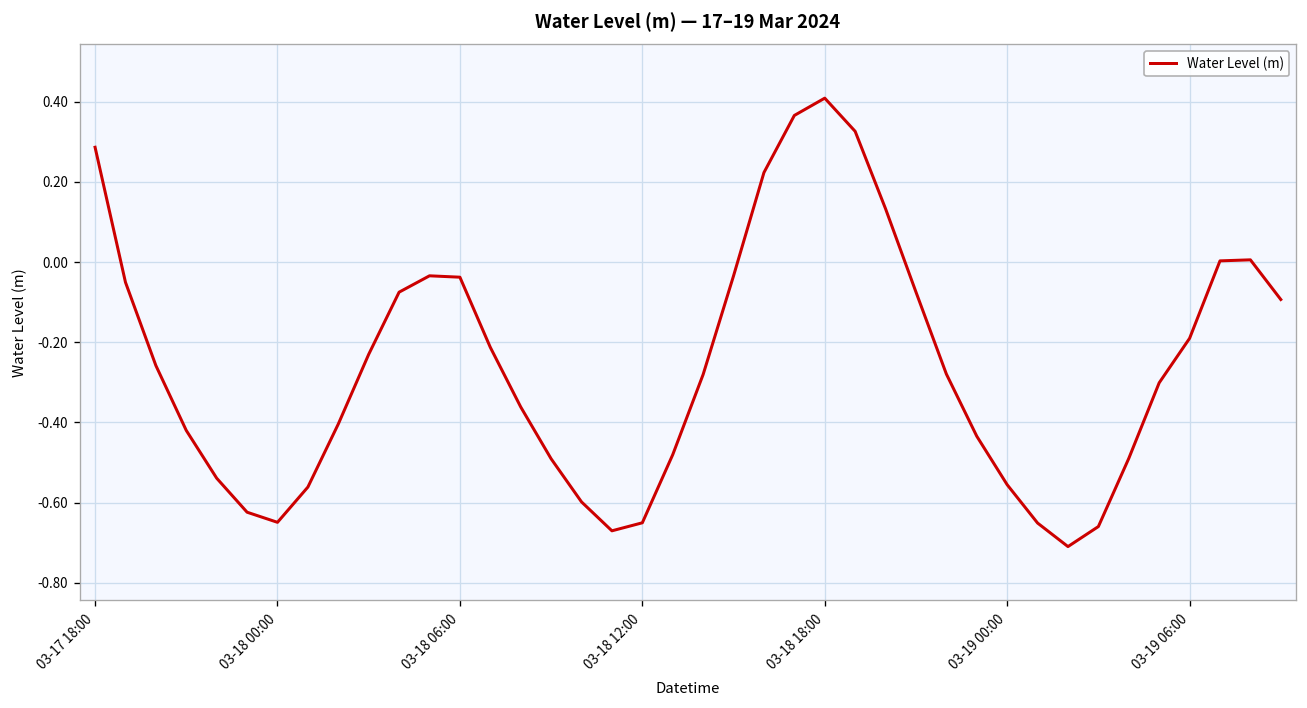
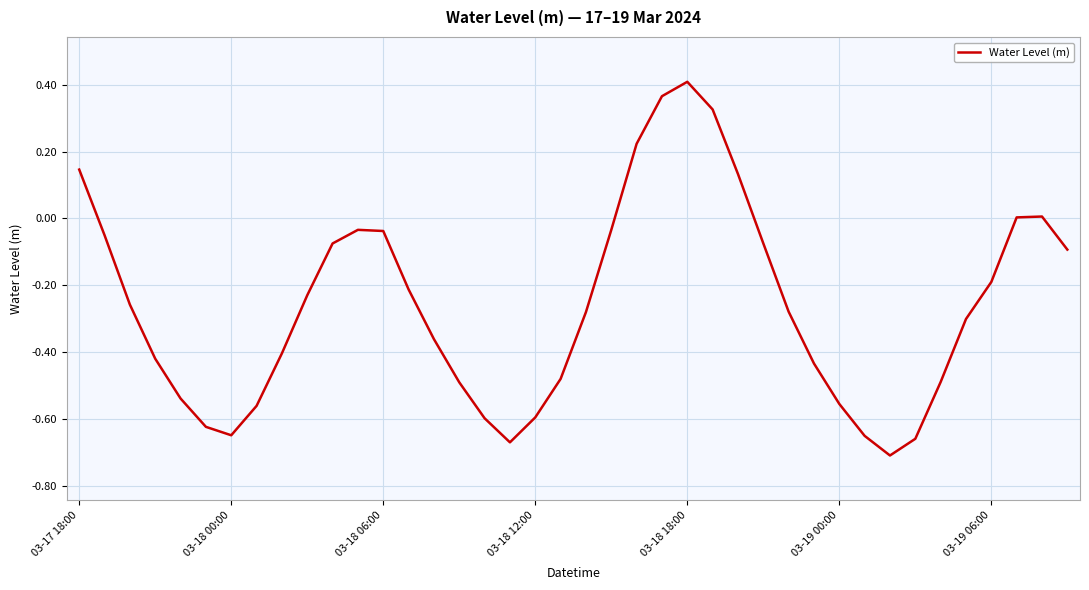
  {
-   "03-17 18:00": 0.29,
+   "03-17 18:00": 0.15,
    "03-18 00:00": -0.65,
    "03-18 06:00": -0.04,
-   "03-18 12:00": -0.65,
+   "03-18 12:00": -0.60,
    "03-18 18:00": 0.41,
    "03-19 00:00": -0.56,
    "03-19 06:00": -0.19
  }
